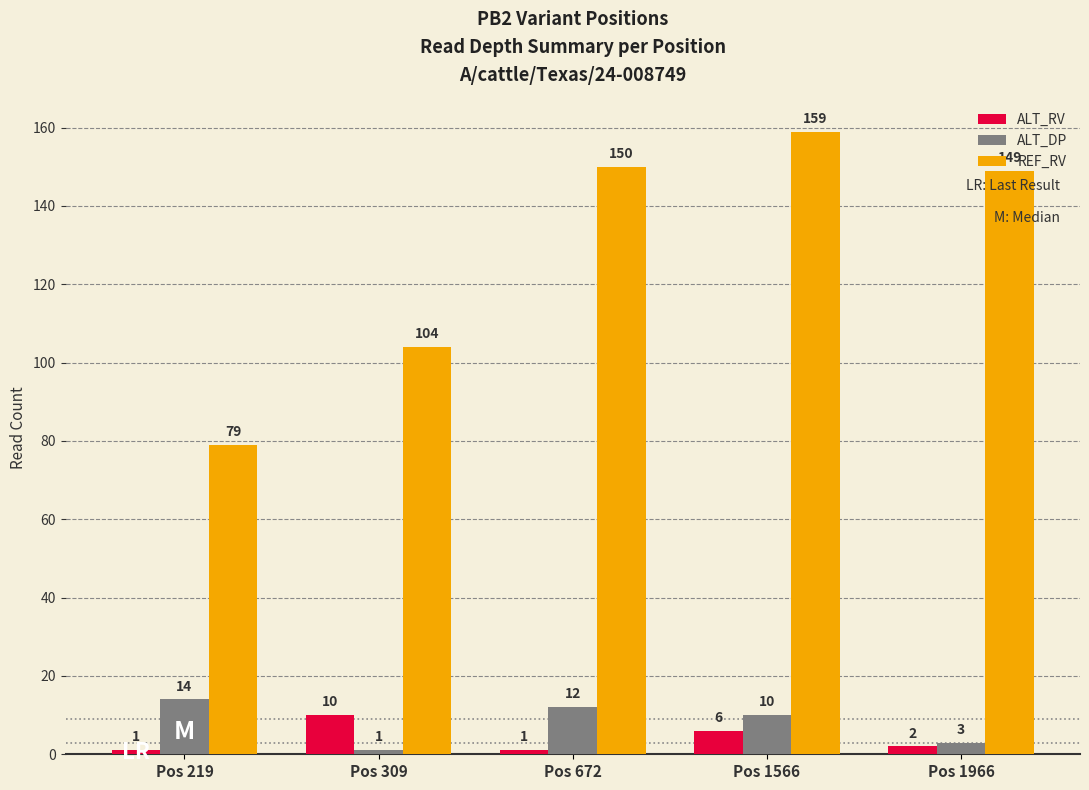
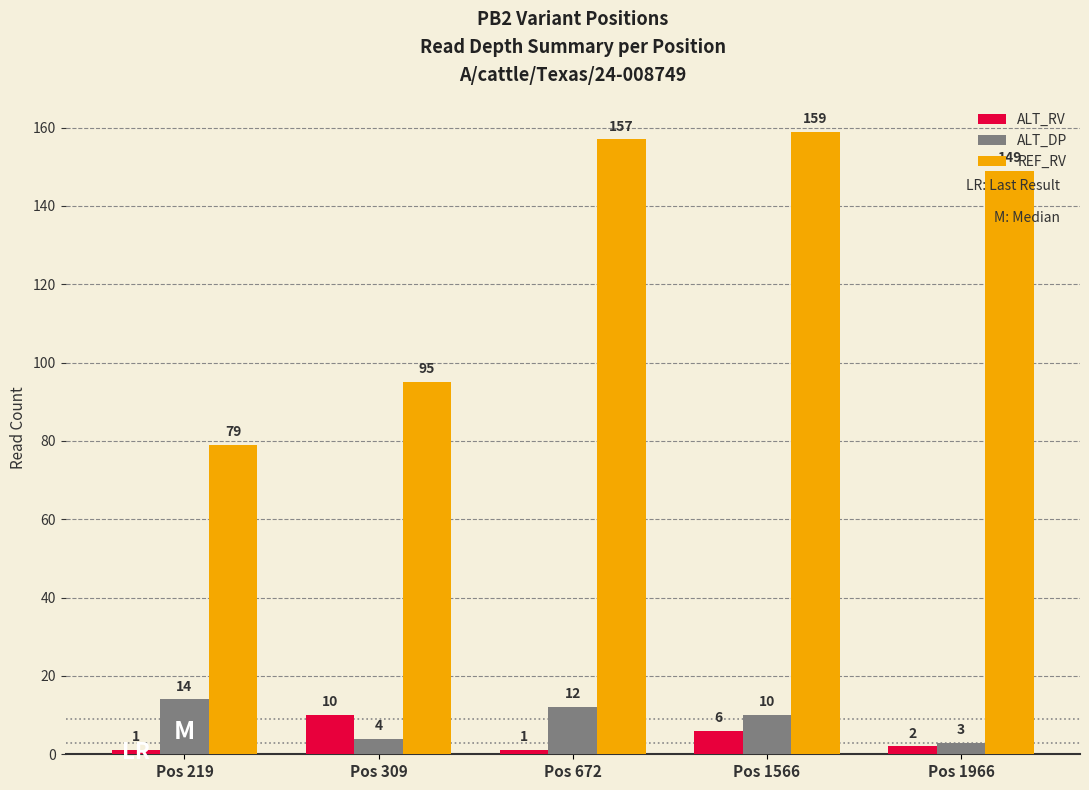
  {
    "ALT_RV": {
      "Pos 219": 1,
      "Pos 309": 10,
      "Pos 672": 1,
      "Pos 1566": 6,
      "Pos 1966": 2
    },
    "ALT_DP": {
      "Pos 219": 14,
-     "Pos 309": 1,
+     "Pos 309": 4,
      "Pos 672": 12,
      "Pos 1566": 10,
      "Pos 1966": 3
    },
    "REF_RV": {
      "Pos 219": 79,
-     "Pos 309": 104,
-     "Pos 672": 150,
+     "Pos 309": 95,
+     "Pos 672": 157,
      "Pos 1566": 159,
      "Pos 1966": 149
    }
  }
